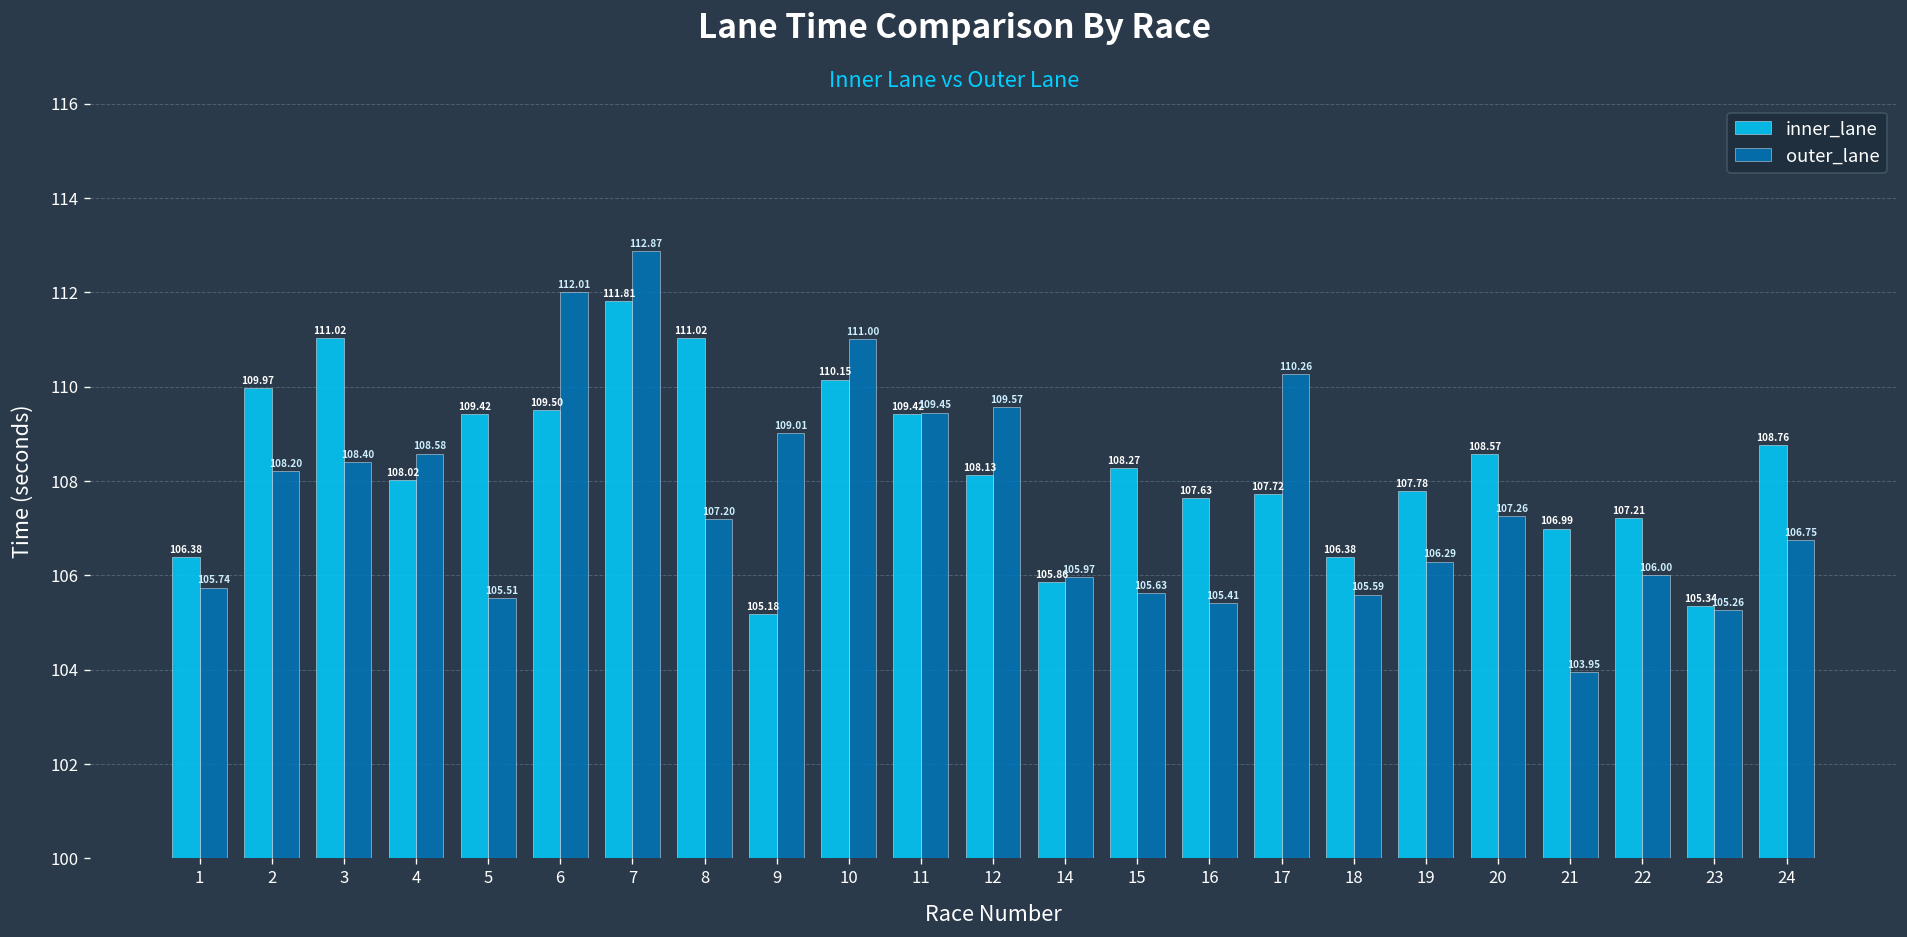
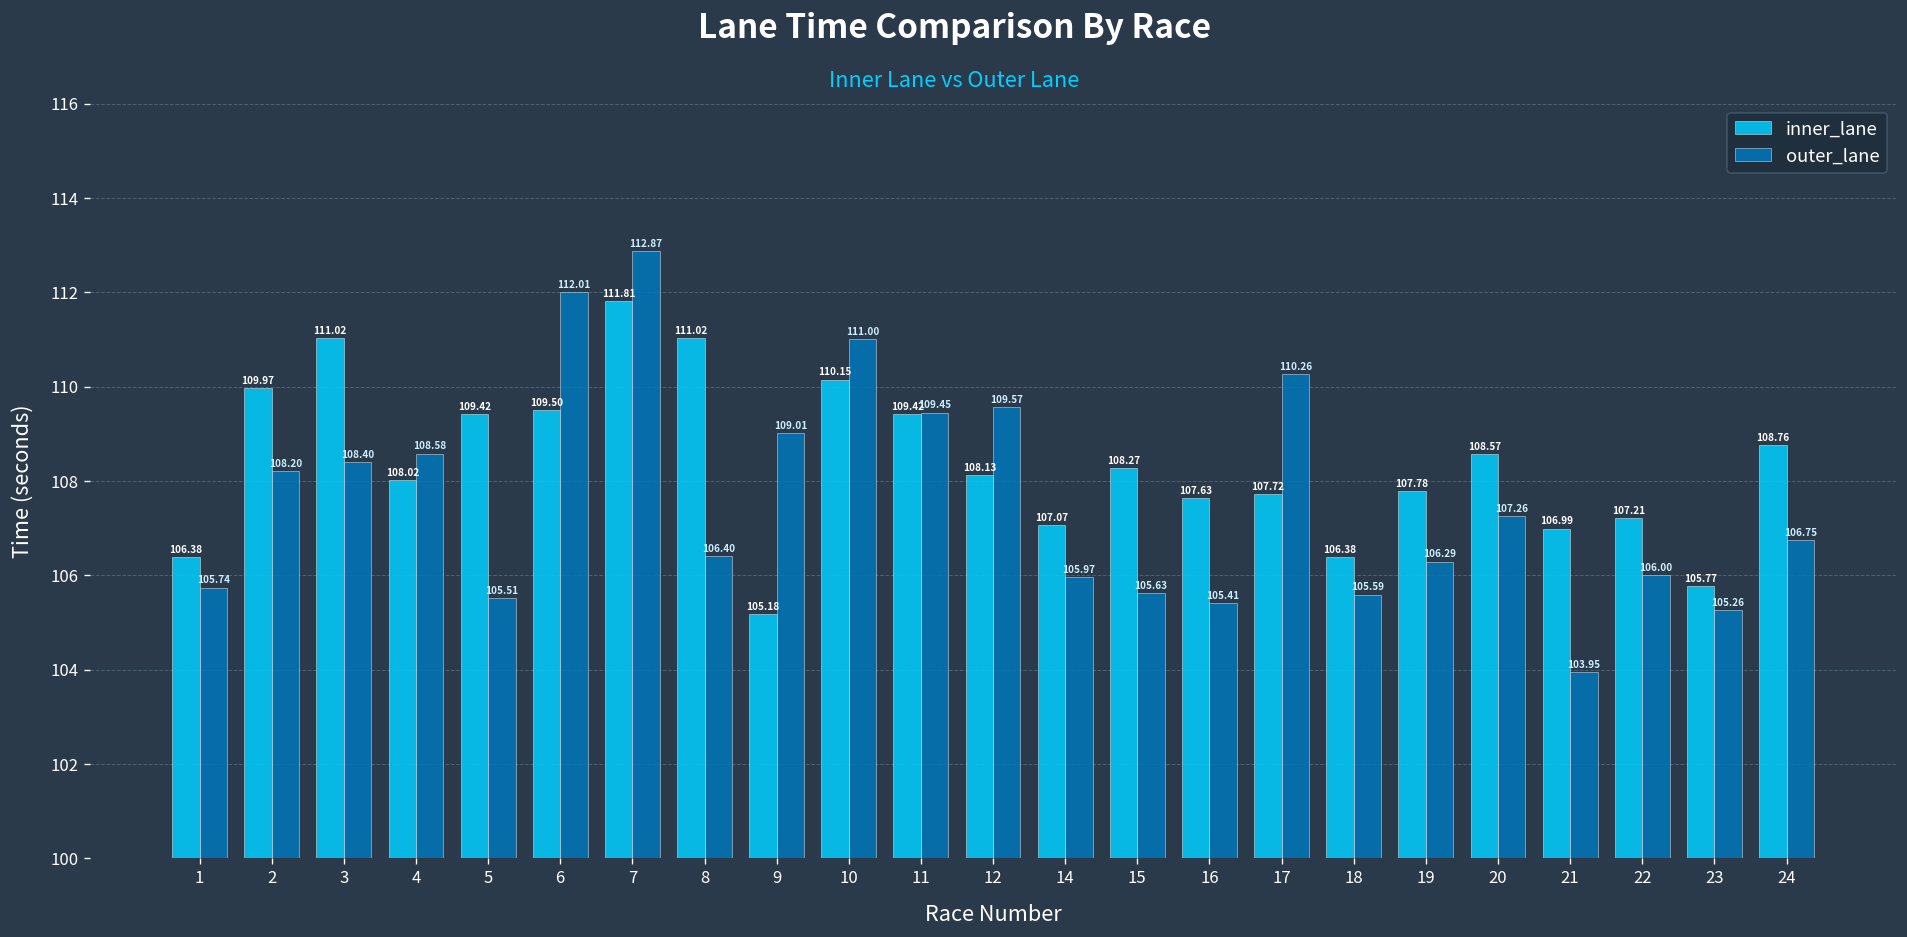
  {
    "inner_lane": {
      "1": 106.38,
      "2": 109.97,
      "3": 111.02,
      "4": 108.02,
      "5": 109.42,
      "6": 109.50,
      "7": 111.81,
      "8": 111.02,
      "9": 105.18,
      "10": 110.15,
      "11": 109.42,
      "12": 108.13,
-     "14": 105.86,
+     "14": 107.07,
      "15": 108.27,
      "16": 107.63,
      "17": 107.72,
      "18": 106.38,
      "19": 107.78,
      "20": 108.57,
      "21": 106.99,
      "22": 107.21,
-     "23": 105.34,
+     "23": 105.77,
      "24": 108.76
    },
    "outer_lane": {
      "1": 105.74,
      "2": 108.20,
      "3": 108.40,
      "4": 108.58,
      "5": 105.51,
      "6": 112.01,
      "7": 112.87,
-     "8": 107.20,
+     "8": 106.40,
      "9": 109.01,
      "10": 111.00,
      "11": 109.45,
      "12": 109.57,
      "14": 105.97,
      "15": 105.63,
      "16": 105.41,
      "17": 110.26,
      "18": 105.59,
      "19": 106.29,
      "20": 107.26,
      "21": 103.95,
      "22": 106.00,
      "23": 105.26,
      "24": 106.75
    }
  }
